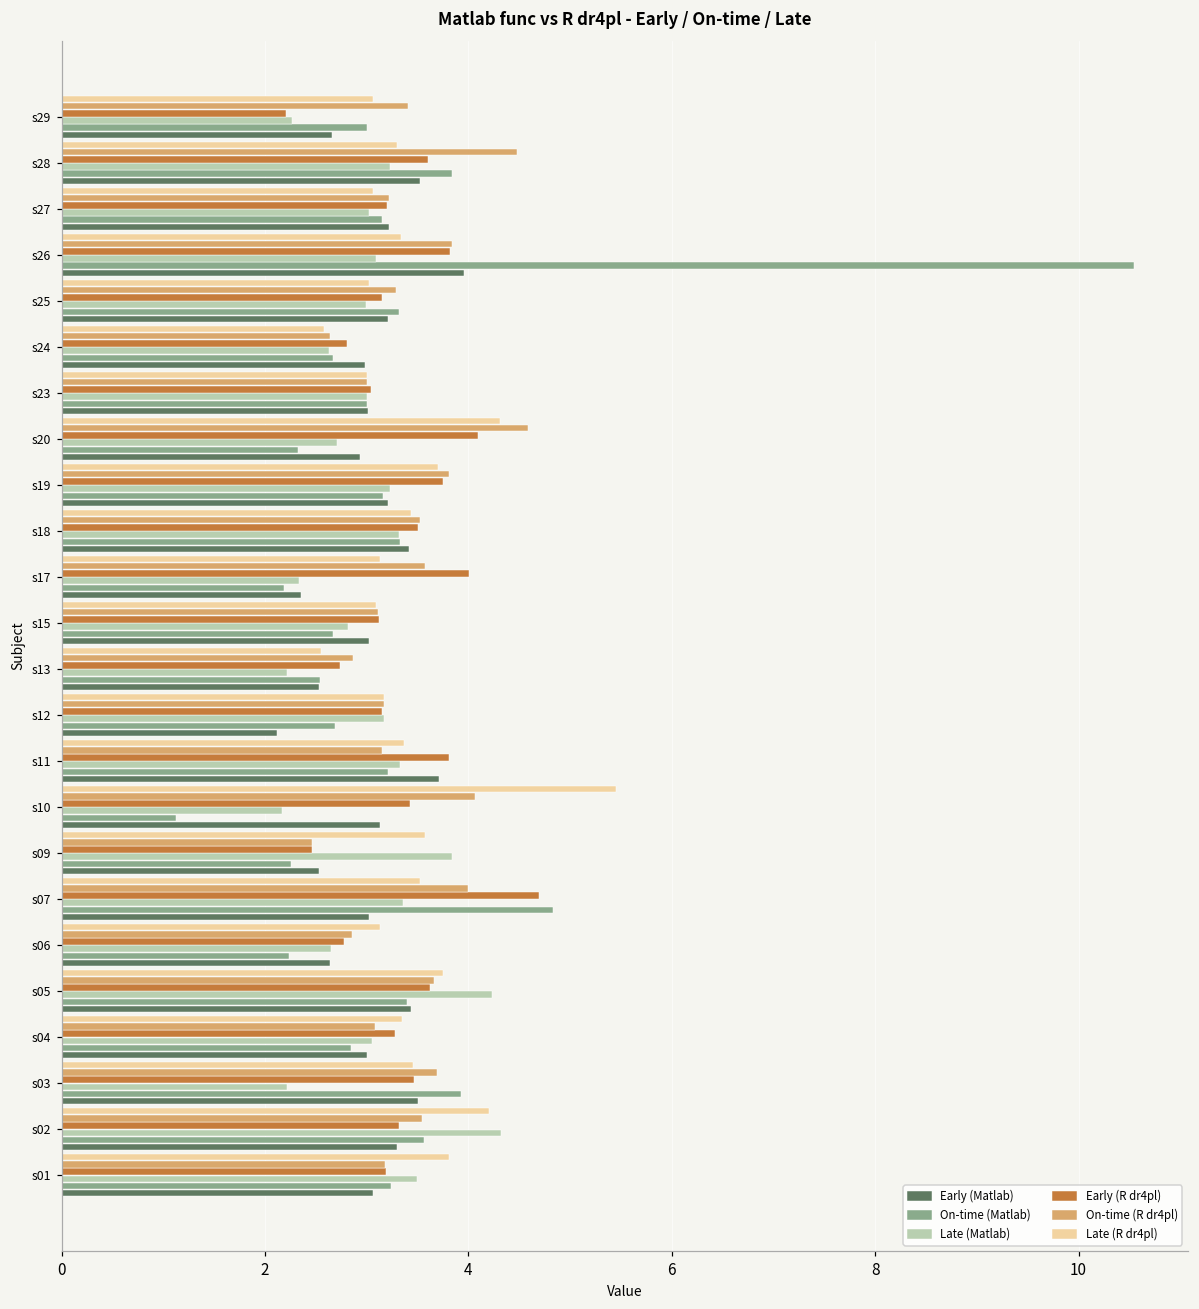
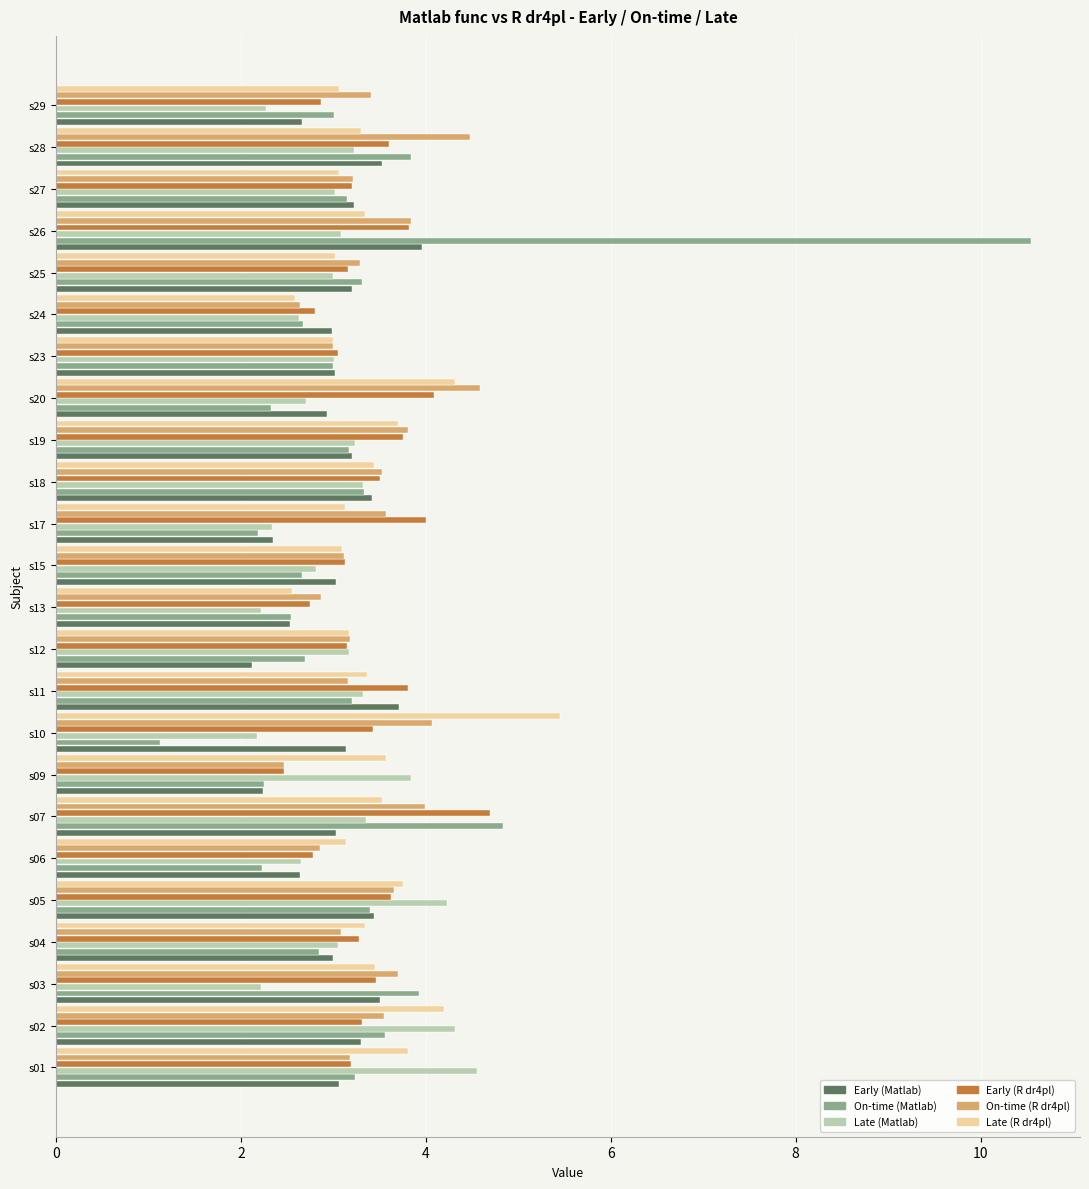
  {
    "Early (Matlab)": {
      "s29": 2.7,
      "s28": 3.5,
      "s27": 3.2,
      "s26": 4.0,
      "s25": 3.2,
      "s24": 3.0,
      "s23": 3.0,
      "s20": 2.9,
      "s19": 3.2,
      "s18": 3.4,
      "s17": 2.3,
      "s15": 3.0,
      "s13": 2.5,
      "s12": 2.1,
      "s11": 3.7,
      "s10": 3.1,
-     "s09": 2.5,
+     "s09": 2.2,
      "s07": 3.0,
      "s06": 2.6,
      "s05": 3.4,
      "s04": 3.0,
      "s03": 3.5,
      "s02": 3.3,
      "s01": 3.1
    },
    "On-time (Matlab)": {
      "s29": 3.0,
      "s28": 3.8,
      "s27": 3.2,
      "s26": 10.5,
      "s25": 3.3,
      "s24": 2.7,
      "s23": 3.0,
      "s20": 2.3,
      "s19": 3.2,
      "s18": 3.3,
      "s17": 2.2,
      "s15": 2.7,
      "s13": 2.5,
      "s12": 2.7,
      "s11": 3.2,
      "s10": 1.1,
      "s09": 2.3,
      "s07": 4.8,
      "s06": 2.2,
      "s05": 3.4,
      "s04": 2.8,
      "s03": 3.9,
      "s02": 3.6,
      "s01": 3.2
    },
    "Late (Matlab)": {
      "s29": 2.3,
      "s28": 3.2,
      "s27": 3.0,
      "s26": 3.1,
      "s25": 3.0,
      "s24": 2.6,
      "s23": 3.0,
      "s20": 2.7,
      "s19": 3.2,
      "s18": 3.3,
      "s17": 2.3,
      "s15": 2.8,
      "s13": 2.2,
      "s12": 3.2,
      "s11": 3.3,
      "s10": 2.2,
      "s09": 3.8,
      "s07": 3.4,
      "s06": 2.6,
      "s05": 4.2,
      "s04": 3.1,
      "s03": 2.2,
      "s02": 4.3,
-     "s01": 3.5
+     "s01": 4.6
    },
    "Early (R dr4pl)": {
-     "s29": 2.2,
+     "s29": 2.9,
      "s28": 3.6,
      "s27": 3.2,
      "s26": 3.8,
      "s25": 3.2,
      "s24": 2.8,
      "s23": 3.0,
      "s20": 4.1,
      "s19": 3.7,
      "s18": 3.5,
      "s17": 4.0,
      "s15": 3.1,
      "s13": 2.7,
      "s12": 3.1,
      "s11": 3.8,
      "s10": 3.4,
      "s09": 2.5,
      "s07": 4.7,
      "s06": 2.8,
      "s05": 3.6,
      "s04": 3.3,
      "s03": 3.5,
      "s02": 3.3,
      "s01": 3.2
    },
    "On-time (R dr4pl)": {
      "s29": 3.4,
      "s28": 4.5,
      "s27": 3.2,
      "s26": 3.8,
      "s25": 3.3,
      "s24": 2.6,
      "s23": 3.0,
      "s20": 4.6,
      "s19": 3.8,
      "s18": 3.5,
      "s17": 3.6,
      "s15": 3.1,
      "s13": 2.9,
      "s12": 3.2,
      "s11": 3.2,
      "s10": 4.1,
      "s09": 2.5,
      "s07": 4.0,
      "s06": 2.9,
      "s05": 3.7,
      "s04": 3.1,
      "s03": 3.7,
      "s02": 3.5,
      "s01": 3.2
    },
    "Late (R dr4pl)": {
      "s29": 3.1,
      "s28": 3.3,
      "s27": 3.1,
      "s26": 3.3,
      "s25": 3.0,
      "s24": 2.6,
      "s23": 3.0,
      "s20": 4.3,
      "s19": 3.7,
      "s18": 3.4,
      "s17": 3.1,
      "s15": 3.1,
      "s13": 2.6,
      "s12": 3.2,
      "s11": 3.4,
      "s10": 5.5,
      "s09": 3.6,
      "s07": 3.5,
      "s06": 3.1,
      "s05": 3.8,
      "s04": 3.3,
      "s03": 3.5,
      "s02": 4.2,
      "s01": 3.8
    }
  }
